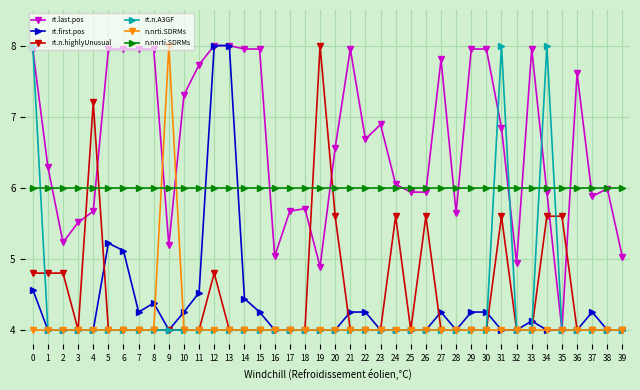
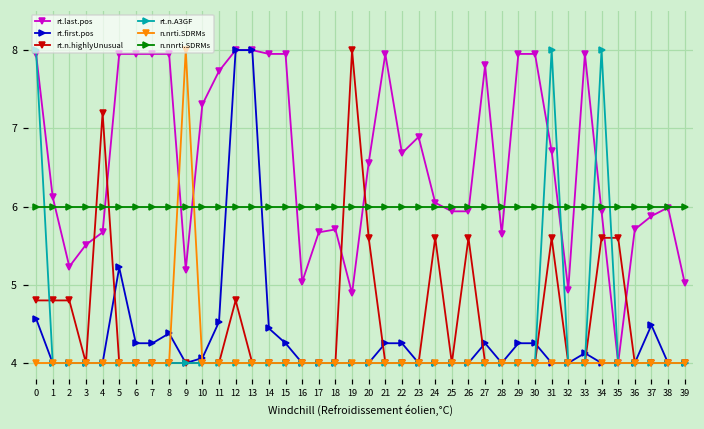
  {
    "rt.last.pos": {
-     "1": 6.3,
+     "1": 6.1,
      "2": 5.2,
      "3": 5.5,
      "4": 5.7,
      "9": 5.2,
      "10": 7.3,
      "11": 7.7,
      "14": 8.0,
      "15": 8.0,
      "16": 5.0,
      "17": 5.7,
      "18": 5.7,
      "19": 4.9,
      "20": 6.6,
      "21": 8.0,
      "22": 6.7,
      "23": 6.9,
      "24": 6.0,
      "25": 5.9,
      "26": 5.9,
      "27": 7.8,
      "28": 5.6,
      "29": 8.0,
      "30": 8.0,
-     "31": 6.8,
+     "31": 6.7,
      "32": 4.9,
      "33": 8.0,
      "34": 5.9,
-     "36": 7.6,
+     "36": 5.7,
      "37": 5.9,
      "39": 5.0
    },
    "rt.first.pos": {
      "0": 4.6,
      "5": 5.2,
-     "6": 5.1,
+     "6": 4.3,
      "7": 4.3,
      "8": 4.4,
-     "10": 4.3,
+     "10": 4.1,
      "11": 4.5,
      "14": 4.4,
      "15": 4.3,
      "21": 4.3,
      "22": 4.3,
      "27": 4.3,
      "29": 4.3,
      "30": 4.3,
      "33": 4.1,
-     "37": 4.3
+     "37": 4.5
    },
    "rt.n.highlyUnusual": {
      "0": 4.8,
      "1": 4.8,
      "2": 4.8,
      "4": 7.2,
      "12": 4.8,
      "19": 8.0,
      "20": 5.6,
      "24": 5.6,
      "26": 5.6,
      "31": 5.6,
      "34": 5.6,
      "35": 5.6
    },
    "rt.n.A3GF": {
      "31": 8.0,
      "34": 8.0
    },
    "n.nrti.SDRMs": {
      "0": 4.0
    },
    "n.nnrti.SDRMs": {
      "0": 6.0,
      "1": 6.0,
      "2": 6.0,
      "3": 6.0,
      "4": 6.0,
      "5": 6.0,
      "6": 6.0,
      "7": 6.0,
      "8": 6.0,
      "9": 6.0,
      "10": 6.0,
      "11": 6.0,
      "12": 6.0,
      "13": 6.0,
      "14": 6.0,
      "15": 6.0,
      "16": 6.0,
      "17": 6.0,
      "18": 6.0,
      "19": 6.0,
      "20": 6.0,
      "21": 6.0,
      "22": 6.0,
      "23": 6.0,
      "24": 6.0,
      "25": 6.0,
      "26": 6.0,
      "27": 6.0,
      "28": 6.0,
      "29": 6.0,
      "30": 6.0,
      "31": 6.0,
      "32": 6.0,
      "33": 6.0,
      "34": 6.0,
      "35": 6.0,
      "36": 6.0,
      "37": 6.0,
      "39": 6.0
    }
  }
